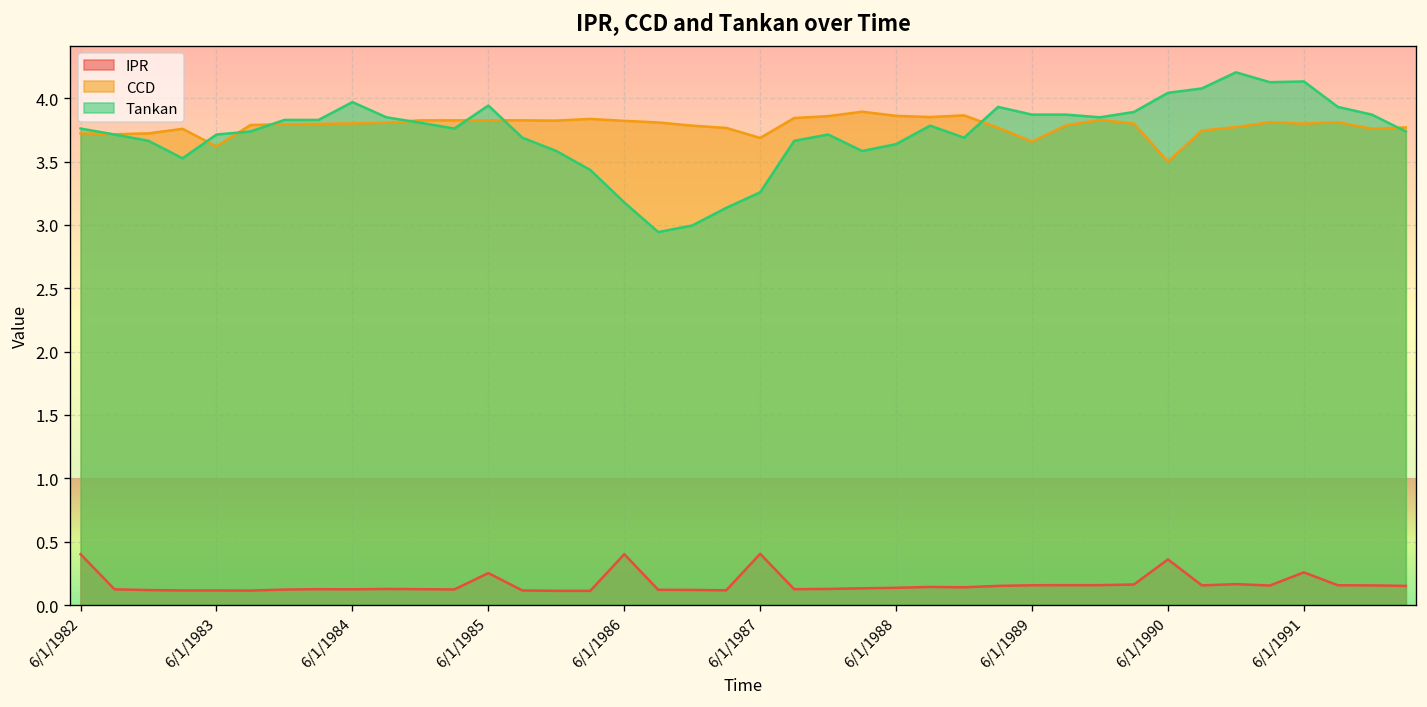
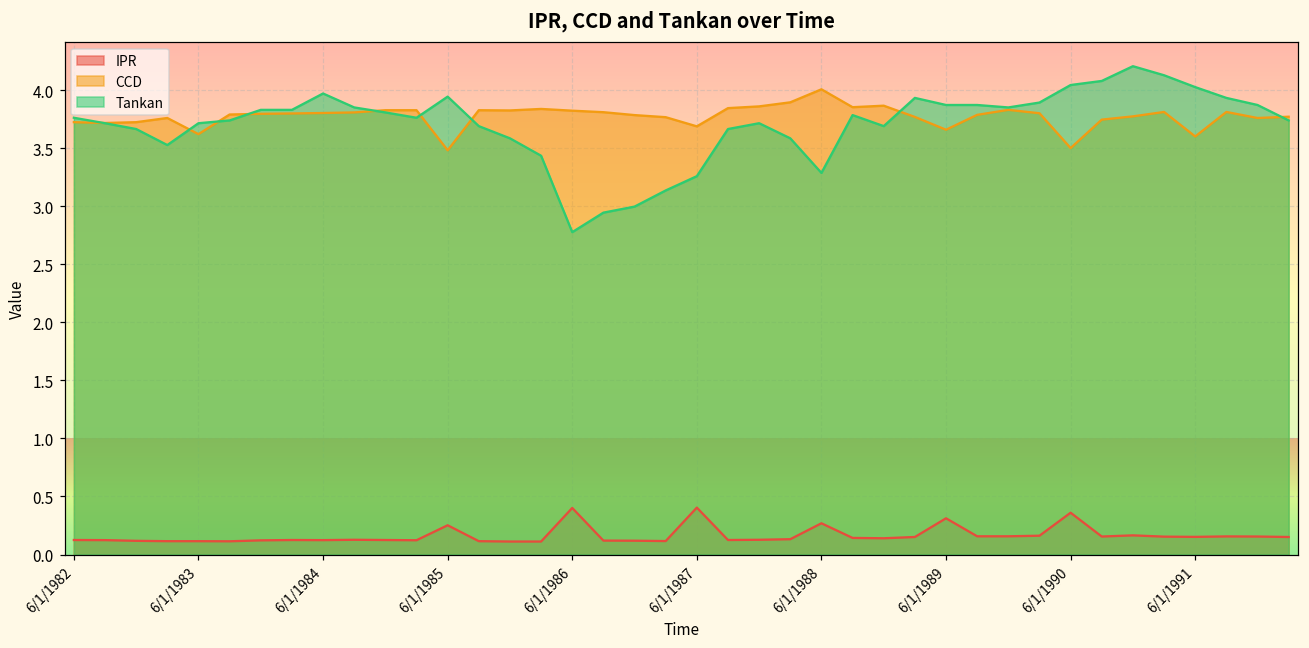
  {
    "IPR": {
-     "6/1/1982": 0.40,
+     "6/1/1982": 0.13,
      "6/1/1983": 0.12,
      "6/1/1984": 0.12,
      "6/1/1985": 0.25,
      "6/1/1986": 0.40,
      "6/1/1987": 0.40,
-     "6/1/1988": 0.14,
-     "6/1/1989": 0.16,
+     "6/1/1988": 0.27,
+     "6/1/1989": 0.31,
      "6/1/1990": 0.36,
-     "6/1/1991": 0.26
+     "6/1/1991": 0.15
    },
    "CCD": {
      "6/1/1982": 3.72,
      "6/1/1983": 3.62,
      "6/1/1984": 3.80,
-     "6/1/1985": 3.83,
+     "6/1/1985": 3.48,
      "6/1/1986": 3.82,
      "6/1/1987": 3.69,
-     "6/1/1988": 3.86,
+     "6/1/1988": 4.01,
      "6/1/1989": 3.66,
      "6/1/1990": 3.50,
-     "6/1/1991": 3.8
+     "6/1/1991": 3.6
    },
    "Tankan": {
      "6/1/1982": 3.76,
      "6/1/1983": 3.71,
      "6/1/1984": 3.97,
      "6/1/1985": 3.94,
-     "6/1/1986": 3.18,
+     "6/1/1986": 2.78,
      "6/1/1987": 3.26,
-     "6/1/1988": 3.64,
+     "6/1/1988": 3.29,
      "6/1/1989": 3.87,
      "6/1/1990": 4.04,
-     "6/1/1991": 4.13
+     "6/1/1991": 4.03
    }
  }
